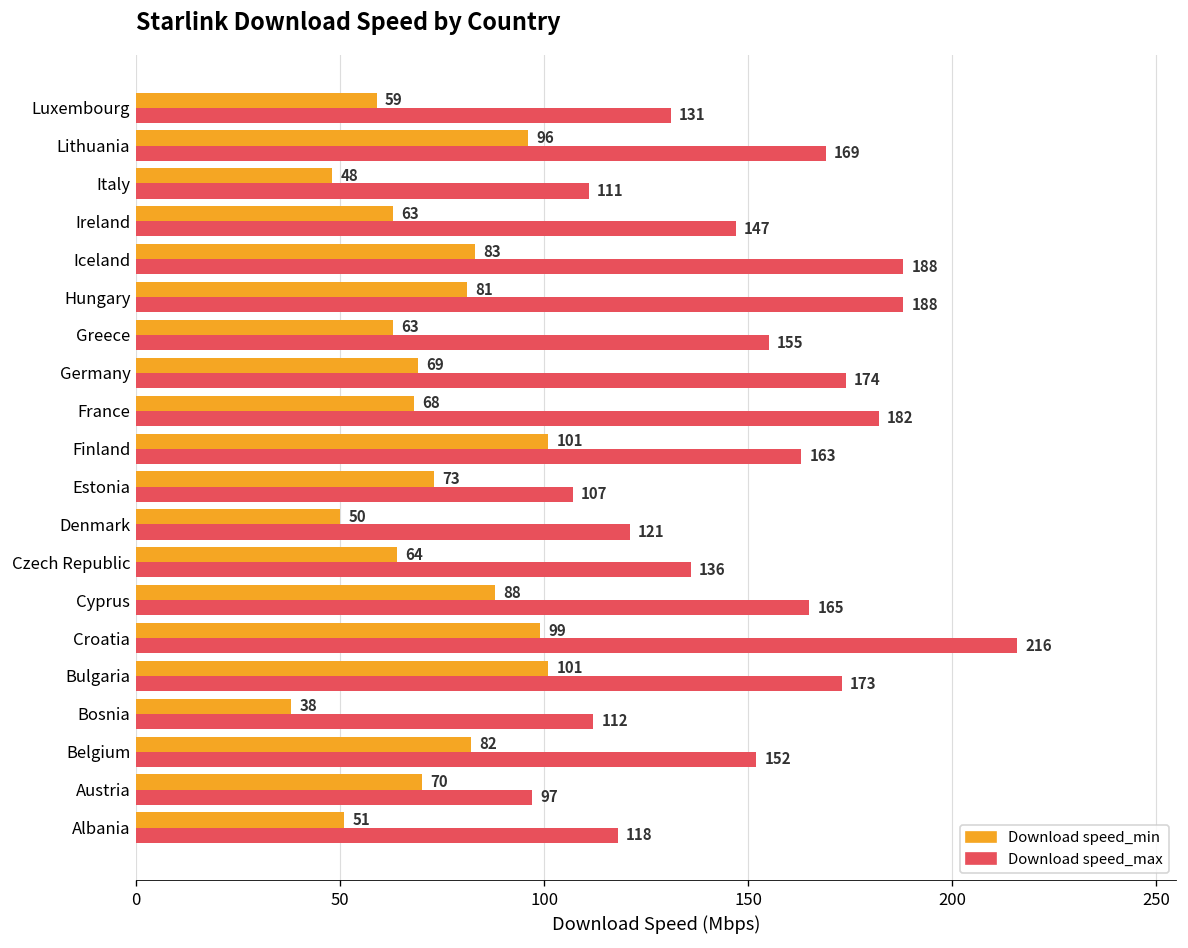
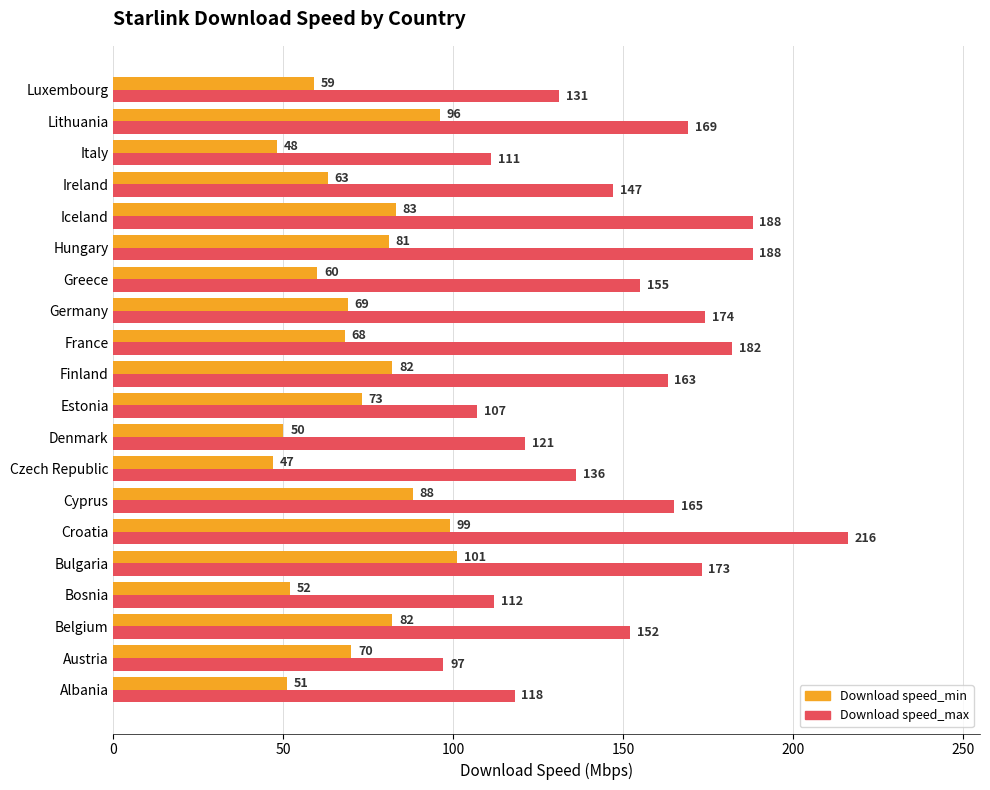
  {
    "Download speed_min": {
      "Luxembourg": 59,
      "Lithuania": 96,
      "Italy": 48,
      "Ireland": 63,
      "Iceland": 83,
      "Hungary": 81,
-     "Greece": 63,
+     "Greece": 60,
      "Germany": 69,
      "France": 68,
-     "Finland": 101,
+     "Finland": 82,
      "Estonia": 73,
      "Denmark": 50,
-     "Czech Republic": 64,
+     "Czech Republic": 47,
      "Cyprus": 88,
      "Croatia": 99,
      "Bulgaria": 101,
-     "Bosnia": 38,
+     "Bosnia": 52,
      "Belgium": 82,
      "Austria": 70,
      "Albania": 51
    },
    "Download speed_max": {
      "Luxembourg": 131,
      "Lithuania": 169,
      "Italy": 111,
      "Ireland": 147,
      "Iceland": 188,
      "Hungary": 188,
      "Greece": 155,
      "Germany": 174,
      "France": 182,
      "Finland": 163,
      "Estonia": 107,
      "Denmark": 121,
      "Czech Republic": 136,
      "Cyprus": 165,
      "Croatia": 216,
      "Bulgaria": 173,
      "Bosnia": 112,
      "Belgium": 152,
      "Austria": 97,
      "Albania": 118
    }
  }
